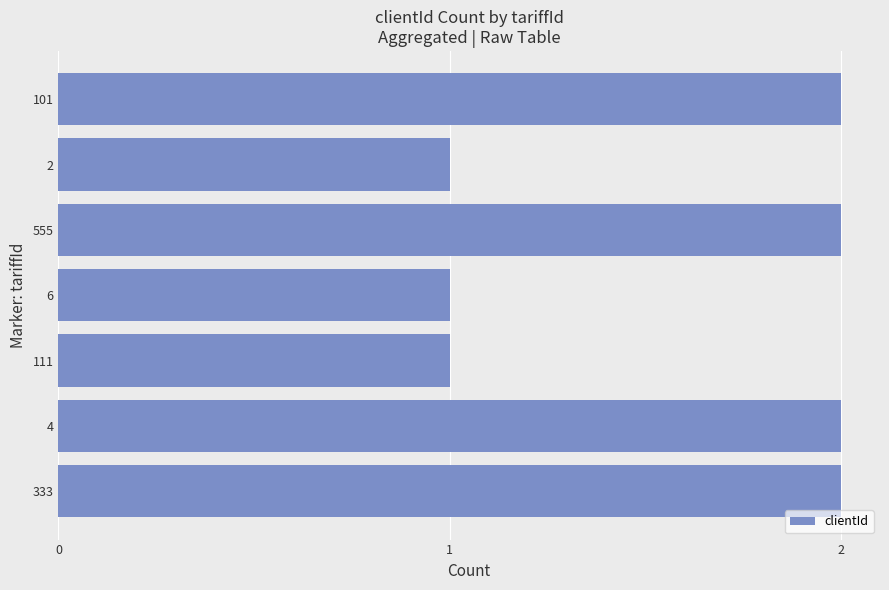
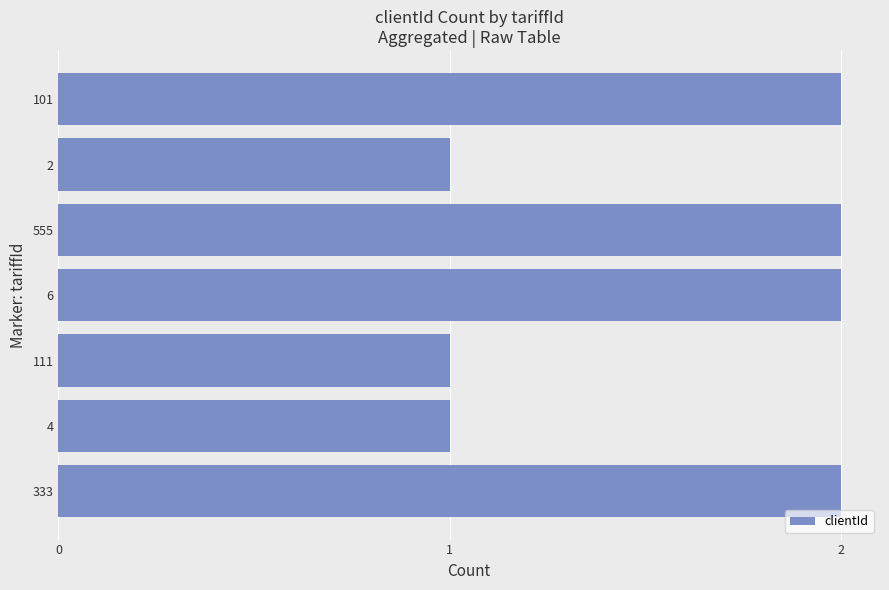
  {
    "101": 2,
    "2": 1,
    "555": 2,
-   "6": 1,
+   "6": 2,
    "111": 1,
-   "4": 2,
+   "4": 1,
    "333": 2
  }
